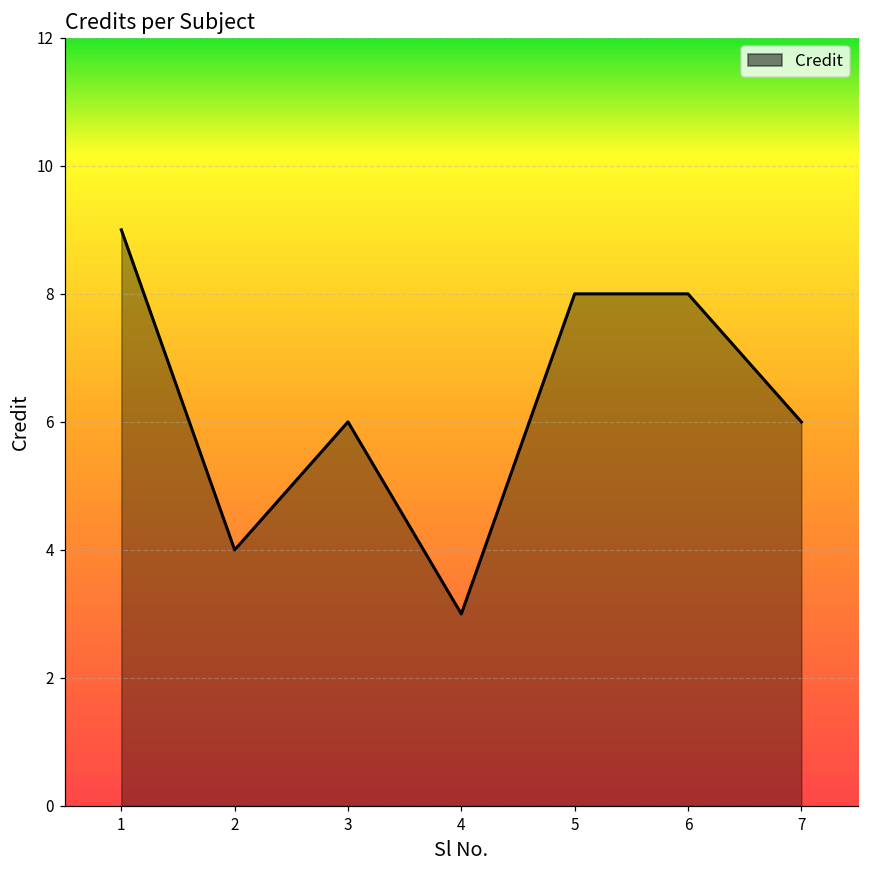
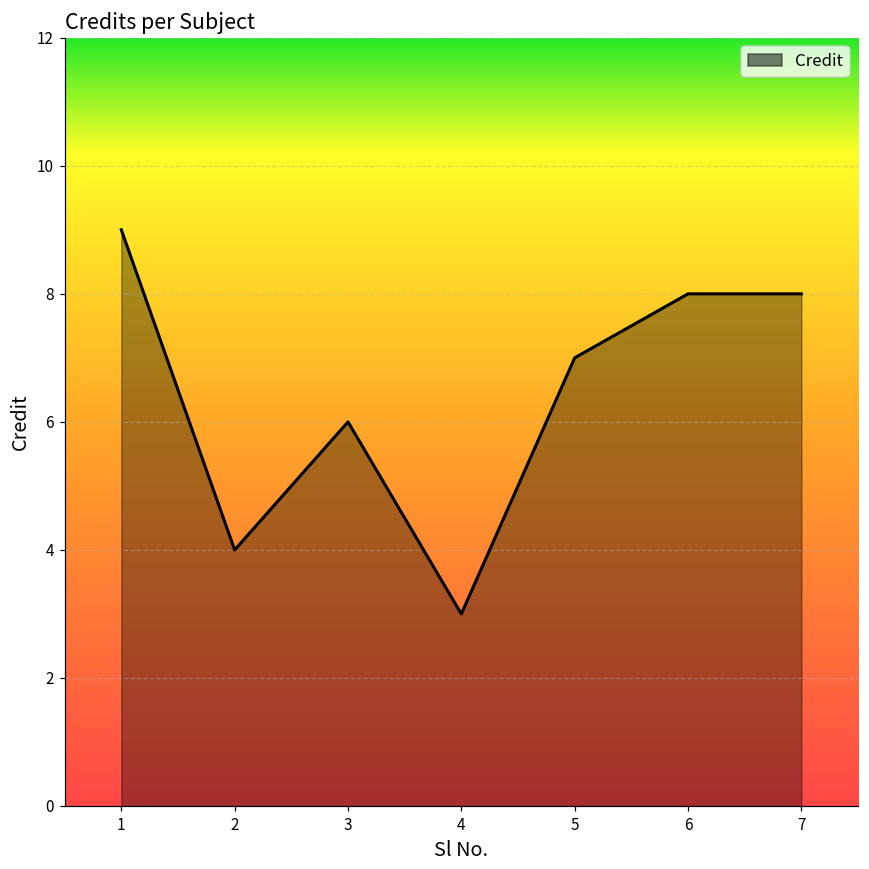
  {
    "1": 9,
    "2": 4,
    "3": 6,
    "4": 3,
-   "5": 8,
+   "5": 7,
    "6": 8,
-   "7": 6
+   "7": 8
  }
